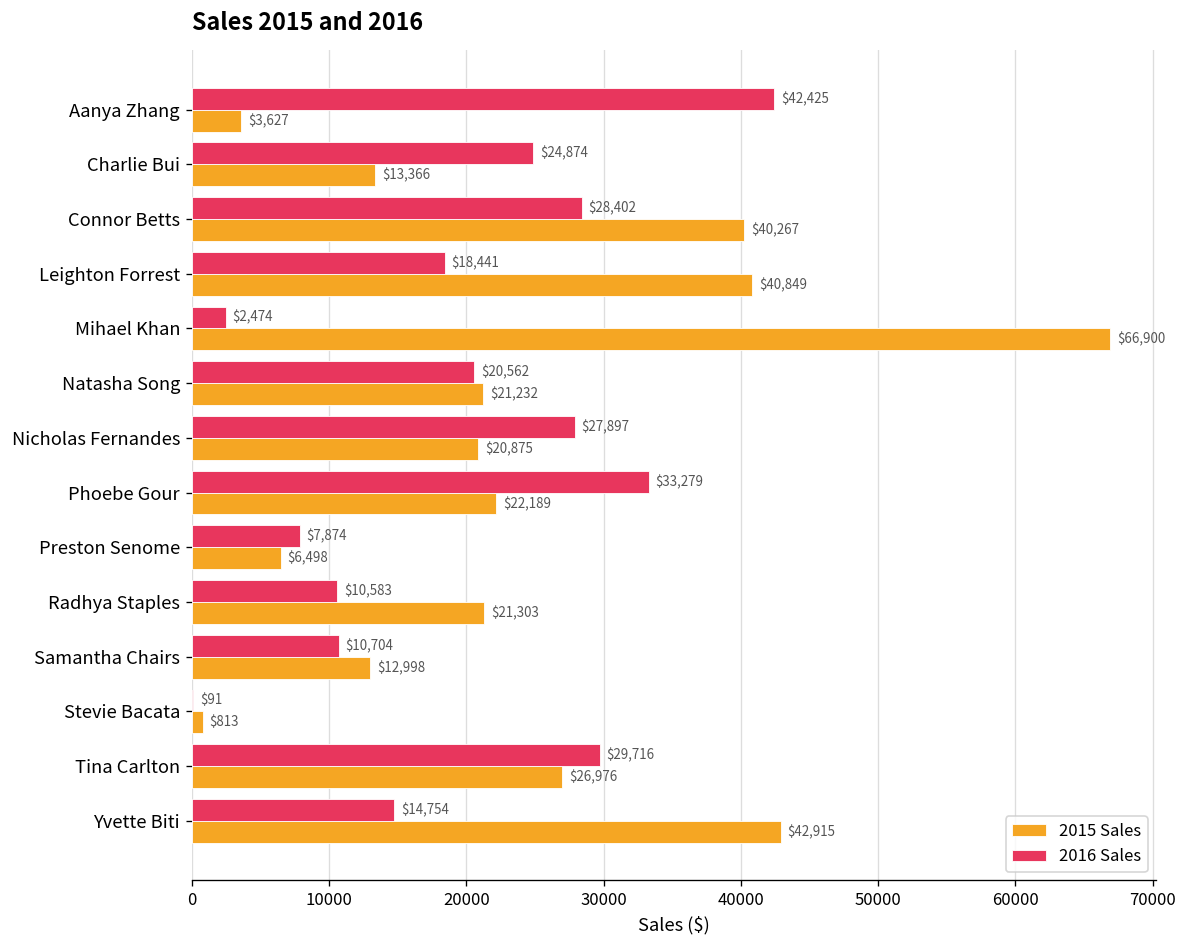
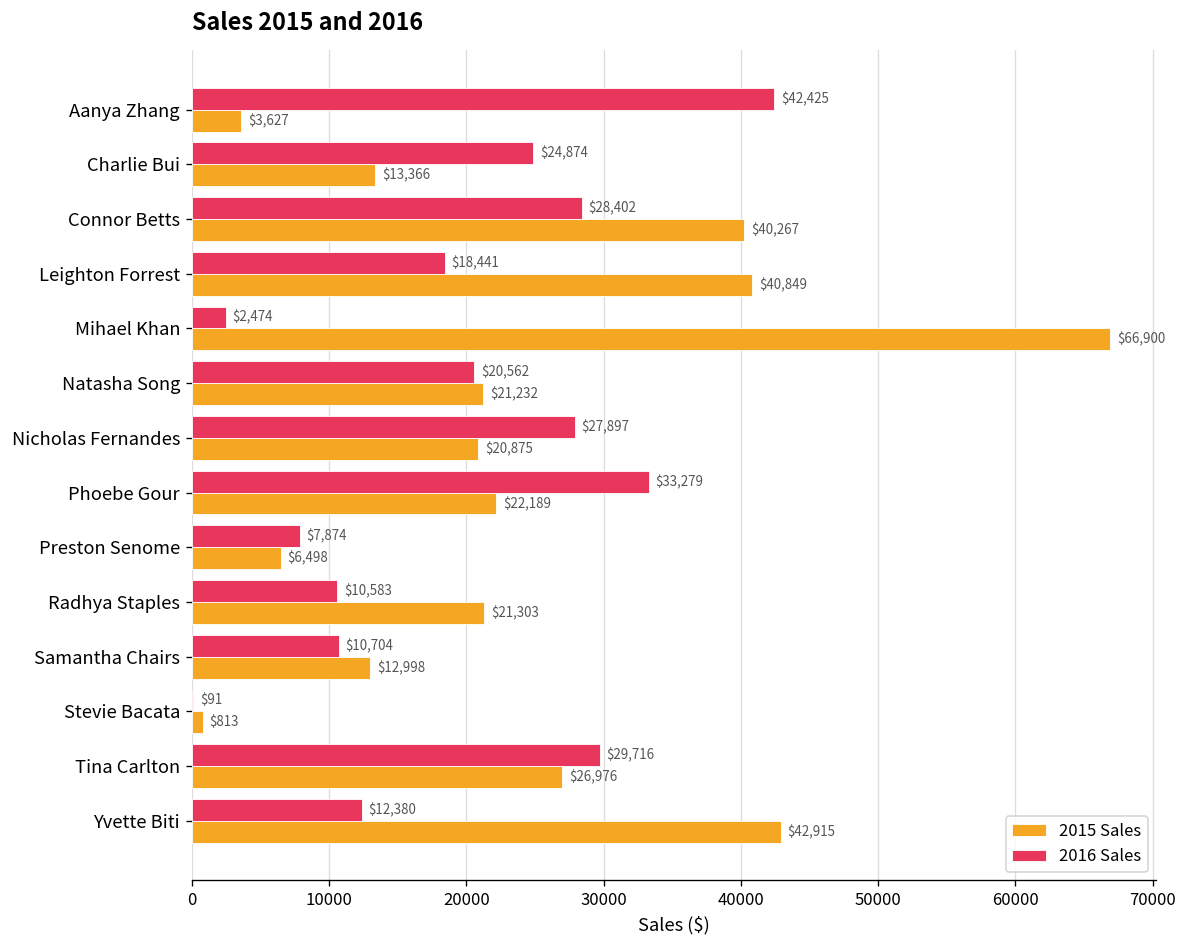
  {
    "2015 Sales": {
      "Aanya Zhang": "$3,627",
      "Charlie Bui": "$13,366",
      "Connor Betts": "$40,267",
      "Leighton Forrest": "$40,849",
      "Mihael Khan": "$66,900",
      "Natasha Song": "$21,232",
      "Nicholas Fernandes": "$20,875",
      "Phoebe Gour": "$22,189",
      "Preston Senome": "$6,498",
      "Radhya Staples": "$21,303",
      "Samantha Chairs": "$12,998",
      "Stevie Bacata": "$813",
      "Tina Carlton": "$26,976",
      "Yvette Biti": "$42,915"
    },
    "2016 Sales": {
      "Aanya Zhang": "$42,425",
      "Charlie Bui": "$24,874",
      "Connor Betts": "$28,402",
      "Leighton Forrest": "$18,441",
      "Mihael Khan": "$2,474",
      "Natasha Song": "$20,562",
      "Nicholas Fernandes": "$27,897",
      "Phoebe Gour": "$33,279",
      "Preston Senome": "$7,874",
      "Radhya Staples": "$10,583",
      "Samantha Chairs": "$10,704",
      "Stevie Bacata": "$91",
      "Tina Carlton": "$29,716",
-     "Yvette Biti": "$14,754"
+     "Yvette Biti": "$12,380"
    }
  }
